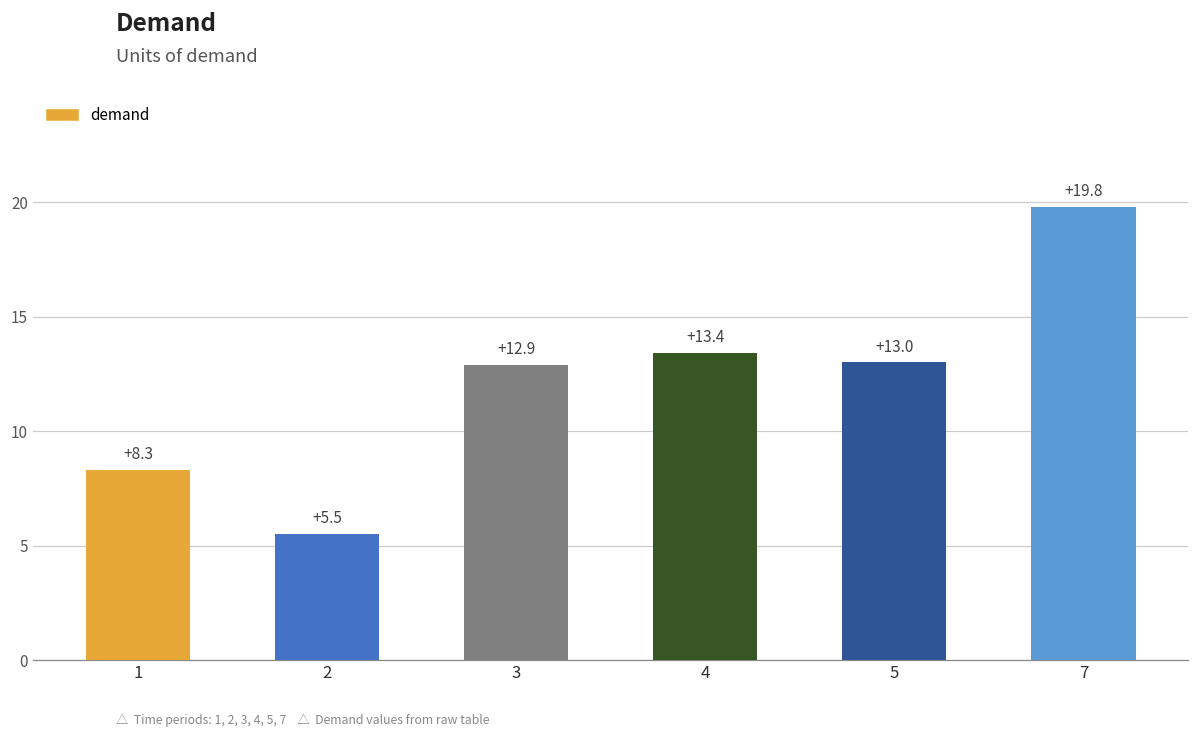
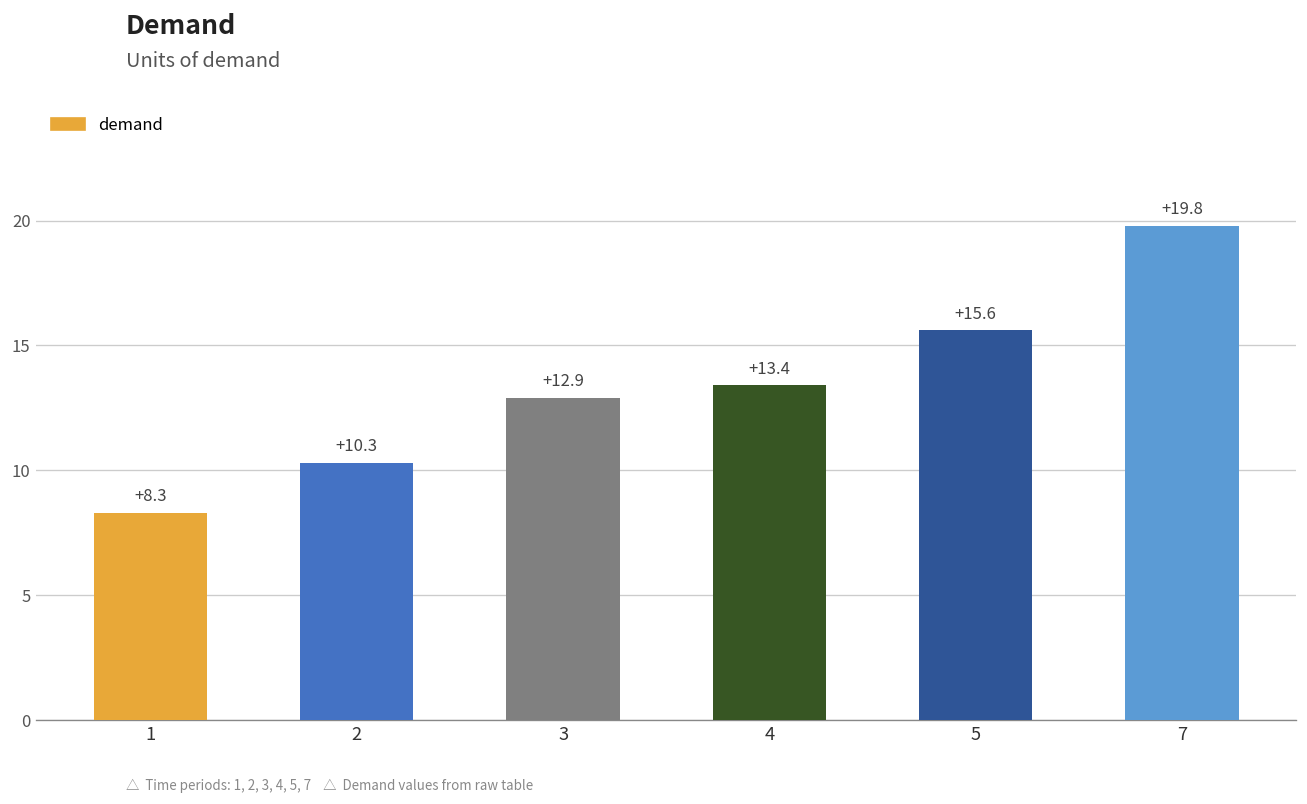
  {
    "1": "+8.3",
-   "2": "+5.5",
+   "2": "+10.3",
    "3": "+12.9",
    "4": "+13.4",
-   "5": "+13.0",
+   "5": "+15.6",
    "7": "+19.8"
  }
